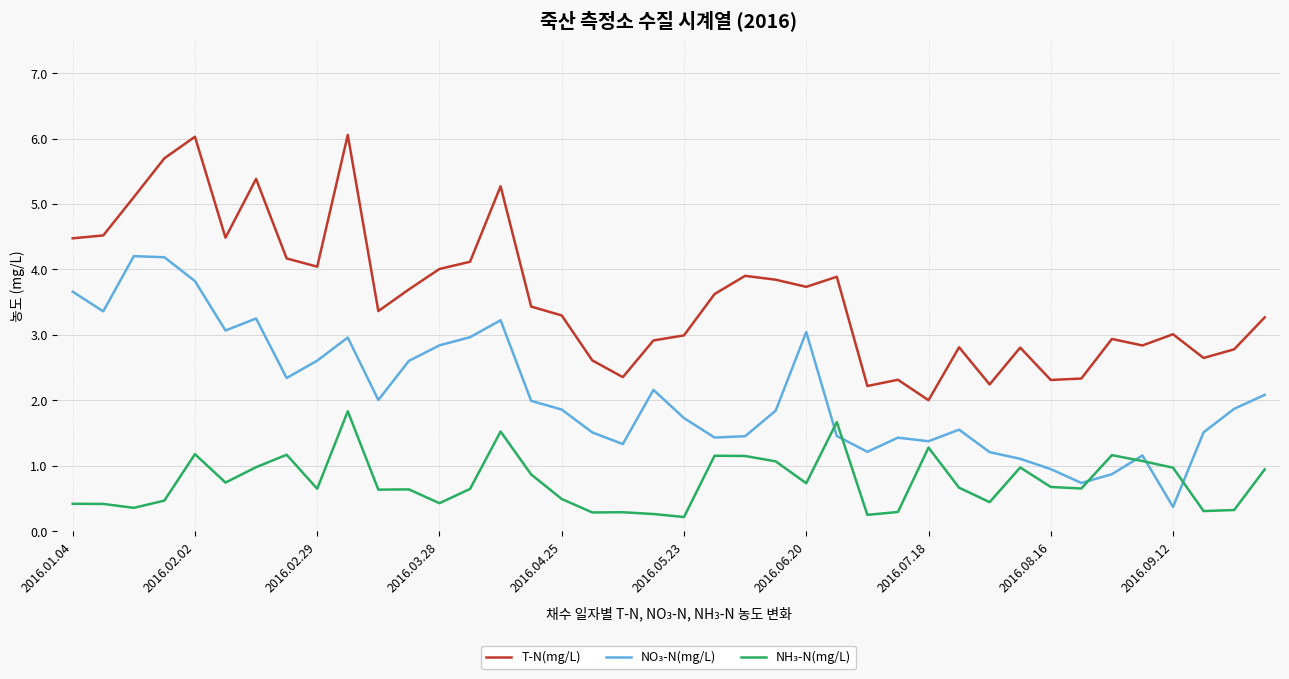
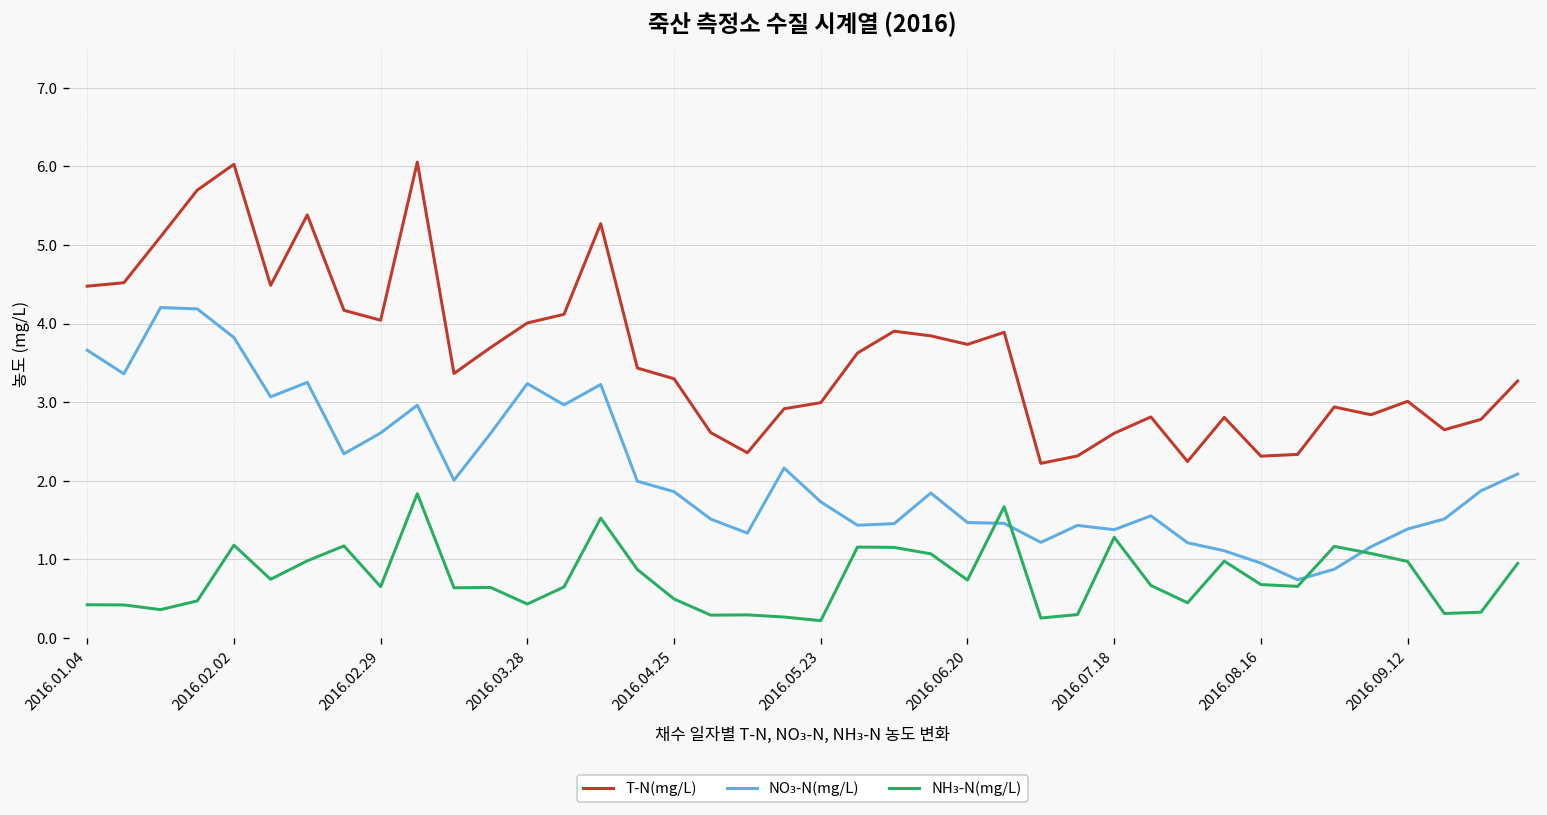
  {
    "T-N(mg/L)": {
      "2016.01.04": 4.5,
      "2016.02.02": 6.0,
      "2016.02.29": 4.0,
      "2016.03.28": 4.0,
      "2016.04.25": 3.3,
      "2016.05.23": 3.0,
      "2016.06.20": 3.7,
-     "2016.07.18": 2.0,
+     "2016.07.18": 2.6,
      "2016.08.16": 2.3,
      "2016.09.12": 3.0
    },
    "NO₃-N(mg/L)": {
      "2016.01.04": 3.7,
      "2016.02.02": 3.8,
      "2016.02.29": 2.6,
-     "2016.03.28": 2.8,
+     "2016.03.28": 3.2,
      "2016.04.25": 1.9,
      "2016.05.23": 1.7,
-     "2016.06.20": 3.0,
+     "2016.06.20": 1.5,
      "2016.07.18": 1.4,
      "2016.08.16": 1.0,
-     "2016.09.12": 0.4
+     "2016.09.12": 1.4
    },
    "NH₃-N(mg/L)": {
      "2016.01.04": 0.4,
      "2016.02.02": 1.2,
      "2016.02.29": 0.7,
      "2016.03.28": 0.4,
      "2016.04.25": 0.5,
      "2016.05.23": 0.2,
      "2016.06.20": 0.7,
      "2016.07.18": 1.3,
      "2016.08.16": 0.7,
      "2016.09.12": 1.0
    }
  }
